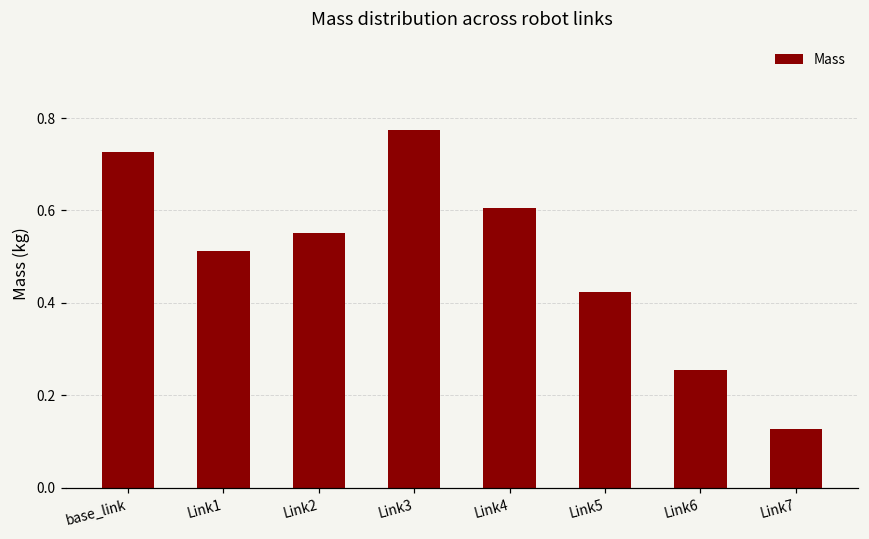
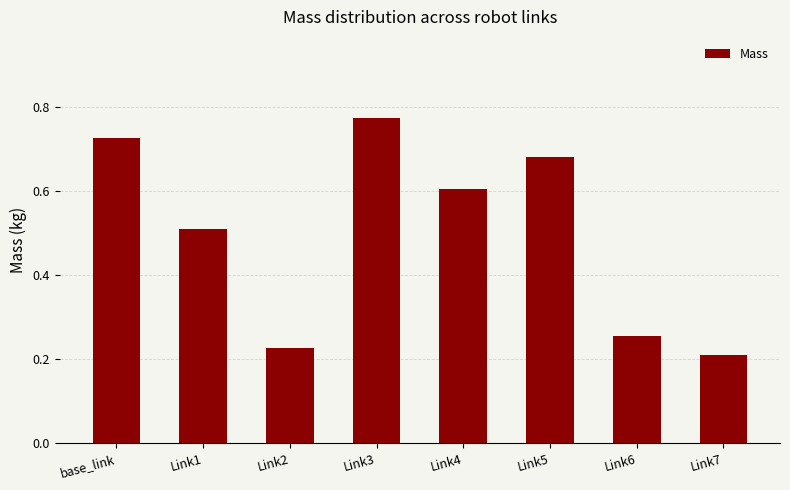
  {
    "base_link": 0.73,
    "Link1": 0.51,
-   "Link2": 0.55,
+   "Link2": 0.23,
    "Link3": 0.77,
    "Link4": 0.60,
-   "Link5": 0.42,
+   "Link5": 0.68,
    "Link6": 0.25,
-   "Link7": 0.13
+   "Link7": 0.21
  }
